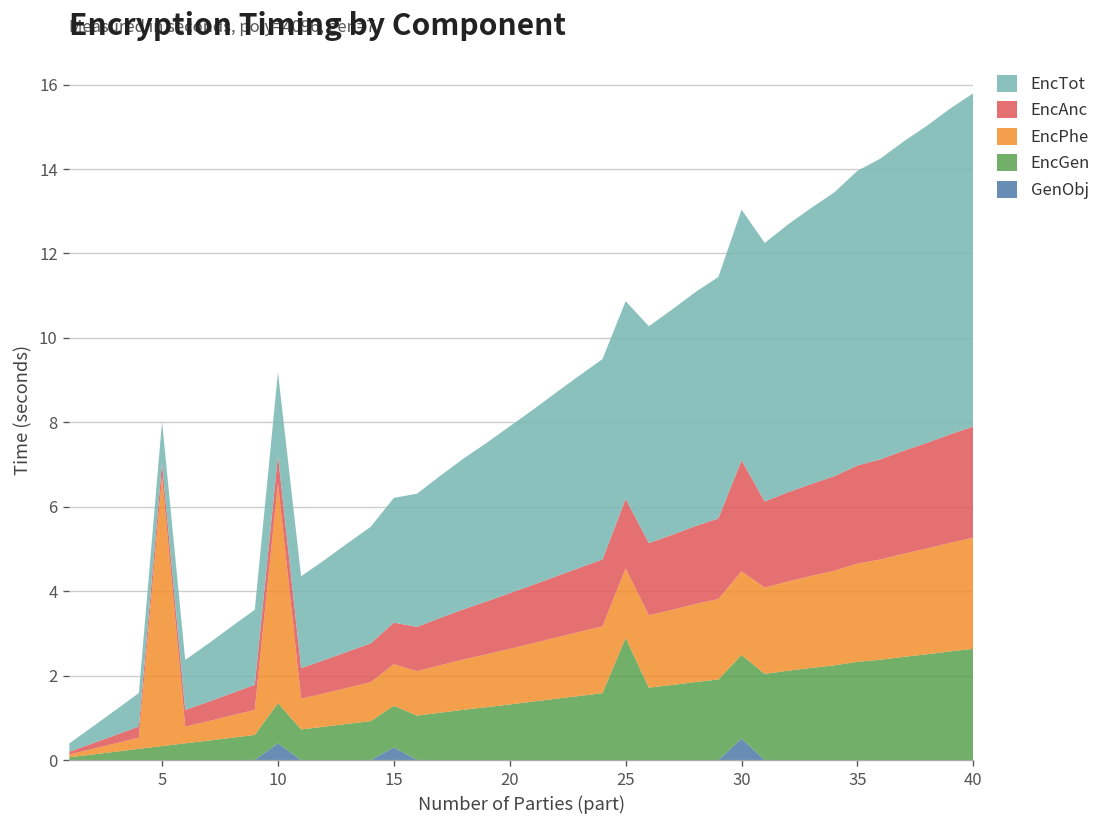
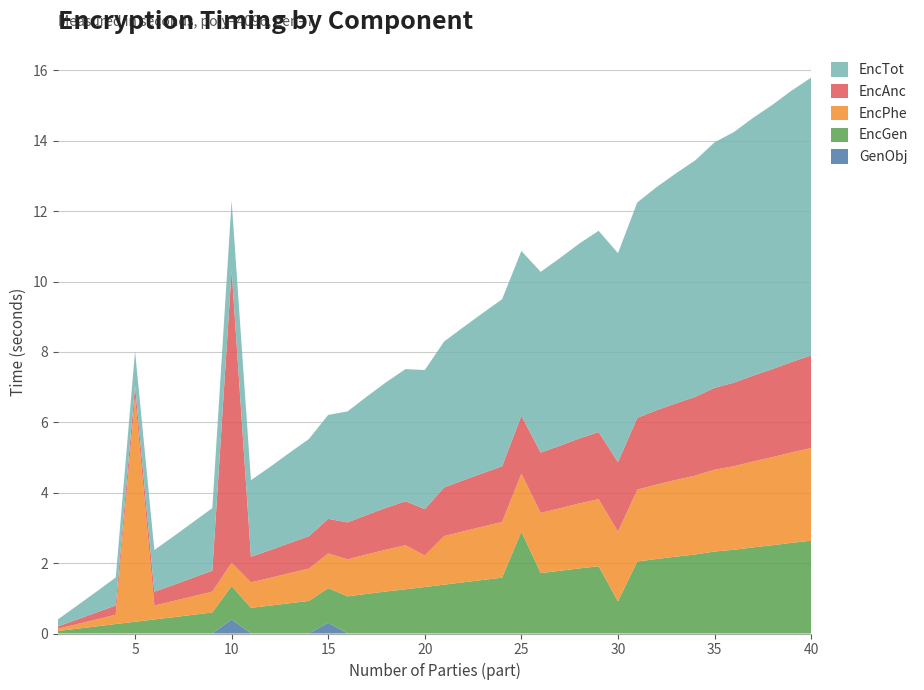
  {
    "GenObj": {
      "10": 0.4,
      "15": 0.3,
-     "30": 0.5
+     "30": 0.0
    },
    "EncGen": {
      "5": 0.3,
      "10": 1.0,
      "15": 1.0,
      "20": 1.3,
      "25": 2.9,
-     "30": 2.0,
+     "30": 0.9,
      "35": 2.3,
      "40": 2.6
    },
    "EncPhe": {
      "5": 6.4,
-     "10": 5.2,
+     "10": 0.7,
      "15": 1.0,
-     "20": 1.3,
+     "20": 0.9,
      "25": 1.6,
      "30": 2.0,
      "35": 2.3,
      "40": 2.6
    },
    "EncAnc": {
      "5": 0.3,
-     "10": 0.7,
+     "10": 8.3,
      "15": 1.0,
      "20": 1.3,
      "25": 1.6,
-     "30": 2.6,
+     "30": 2.0,
      "35": 2.3,
      "40": 2.6
    },
    "EncTot": {
      "5": 1.0,
      "10": 2.0,
      "15": 3.0,
      "20": 4.0,
      "25": 4.7,
      "30": 5.9,
      "35": 7.0,
      "40": 7.9
    }
  }
